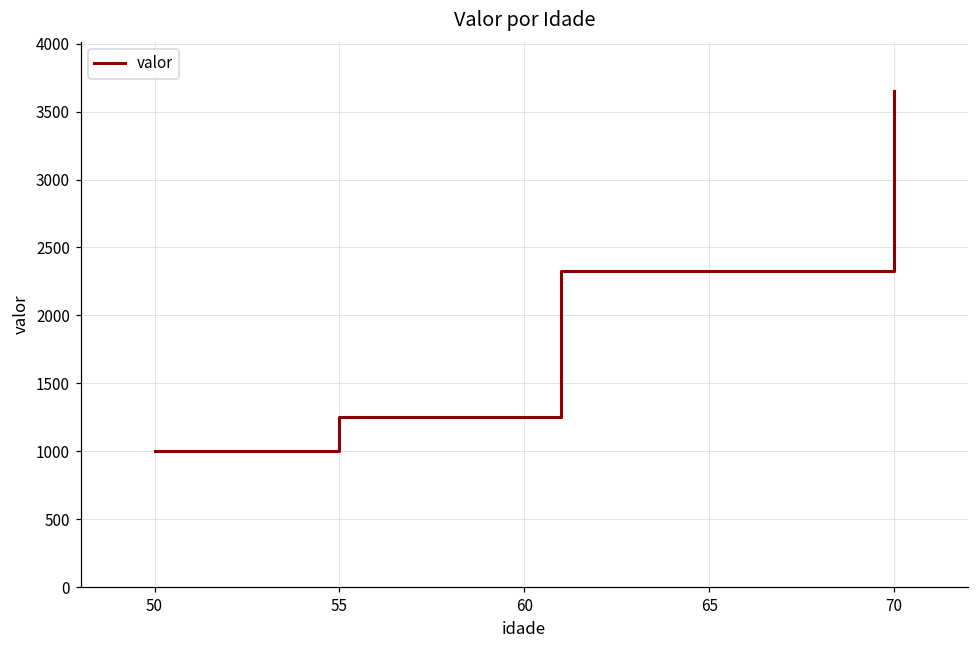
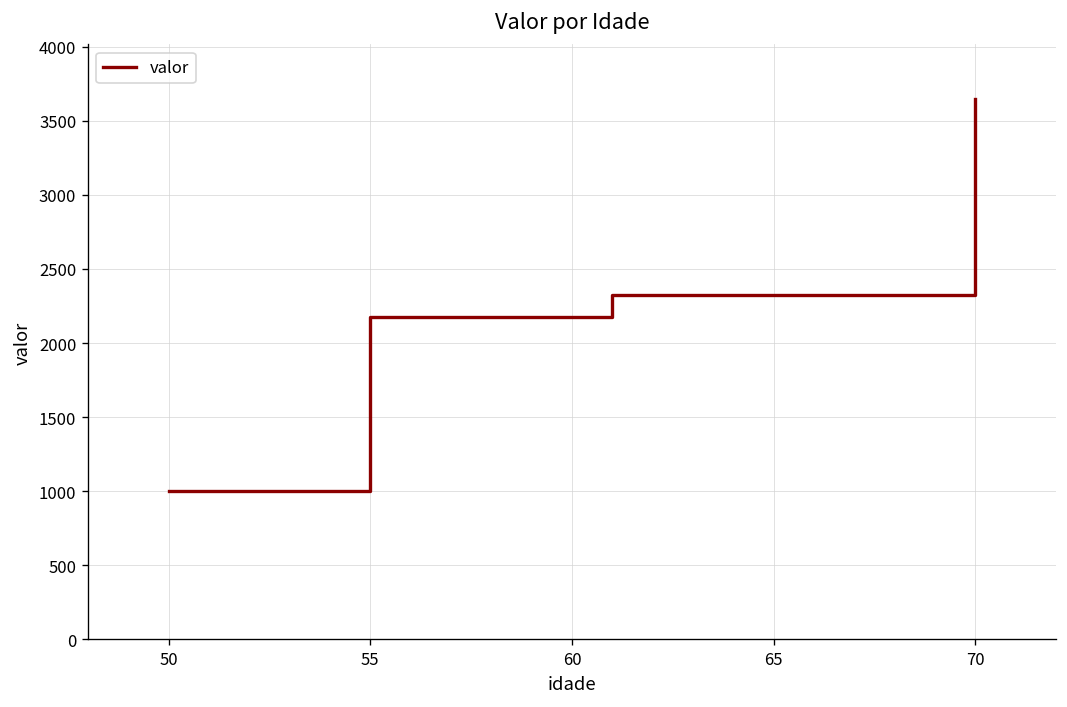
  {
    "50": 1000,
-   "55": 1250,
+   "55": 2180,
    "70": 3650
  }
